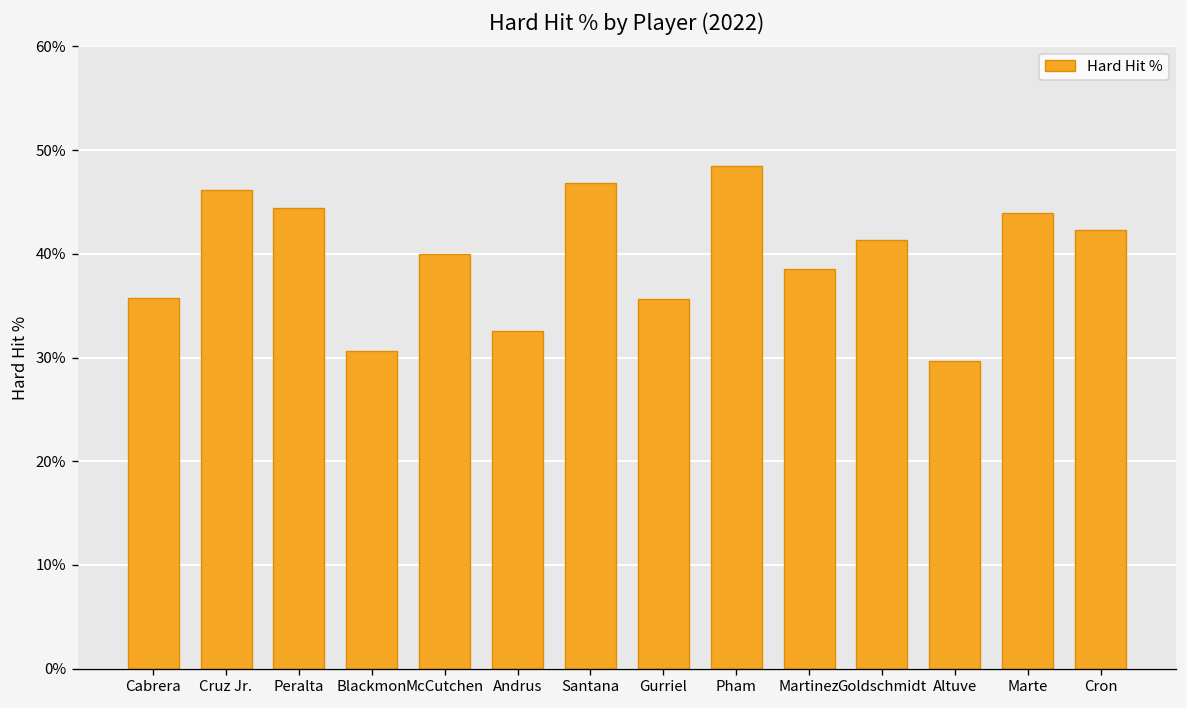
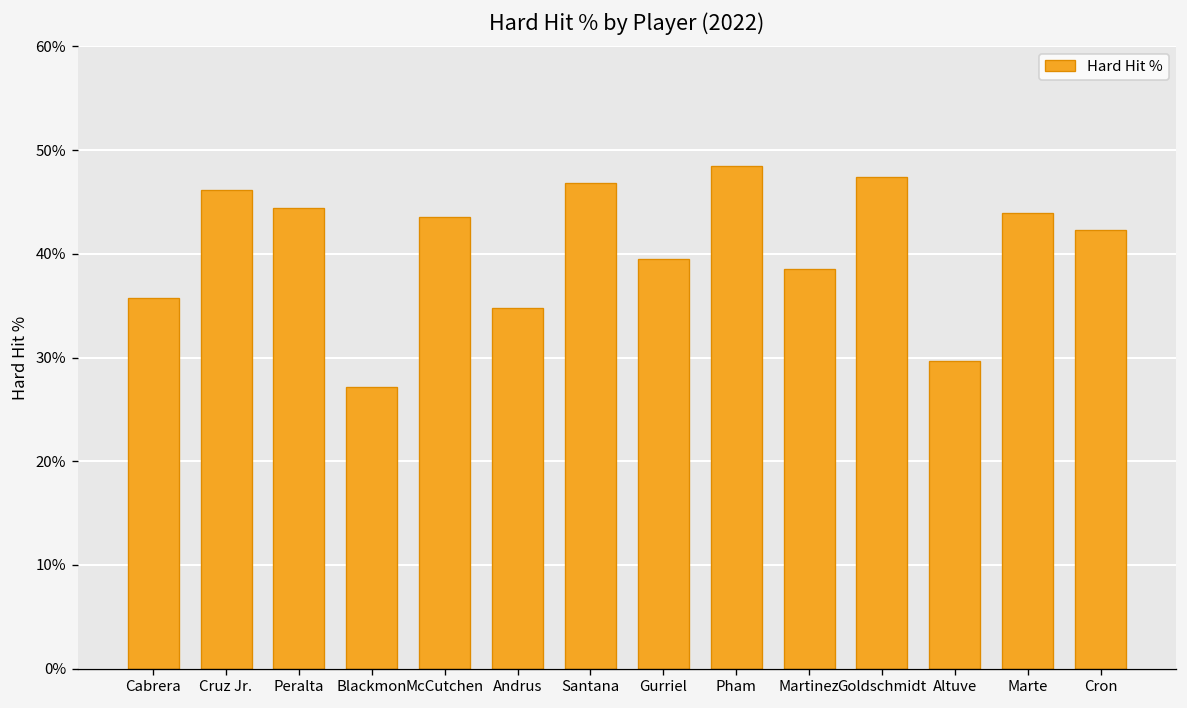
  {
    "Cabrera": "36%",
    "Cruz Jr.": "46%",
    "Peralta": "44%",
-   "Blackmon": "31%",
-   "McCutchen": "40%",
-   "Andrus": "33%",
+   "Blackmon": "27%",
+   "McCutchen": "44%",
+   "Andrus": "35%",
    "Santana": "47%",
-   "Gurriel": "36%",
+   "Gurriel": "40%",
    "Pham": "49%",
    "Martinez": "39%",
-   "Goldschmidt": "41%",
+   "Goldschmidt": "47%",
    "Altuve": "30%",
    "Marte": "44%",
    "Cron": "42%"
  }
